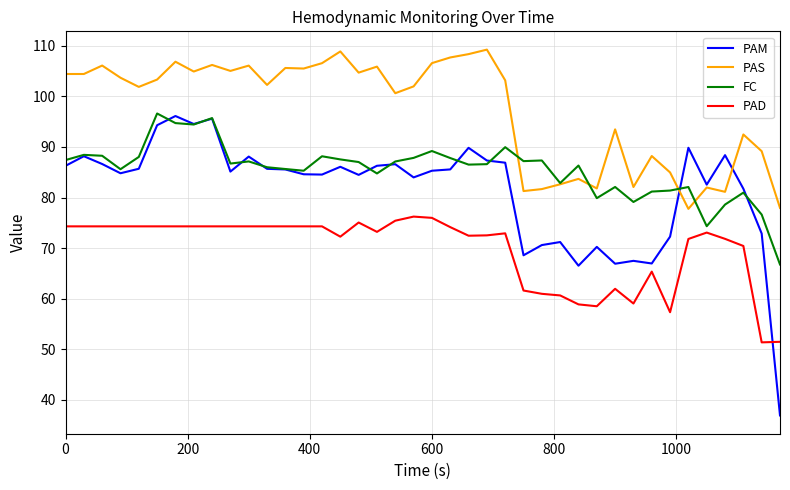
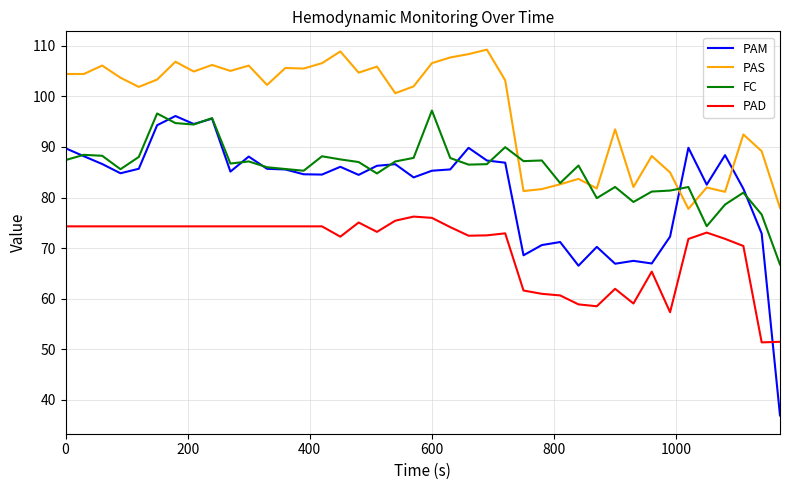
  {
    "PAM": {
-     "0": 86,
+     "0": 90,
      "600": 85
    },
    "PAS": {
      "0": 104,
      "600": 107
    },
    "FC": {
      "0": 87,
-     "600": 89
+     "600": 97
    },
    "PAD": {
      "0": 74,
      "600": 76
    }
  }
